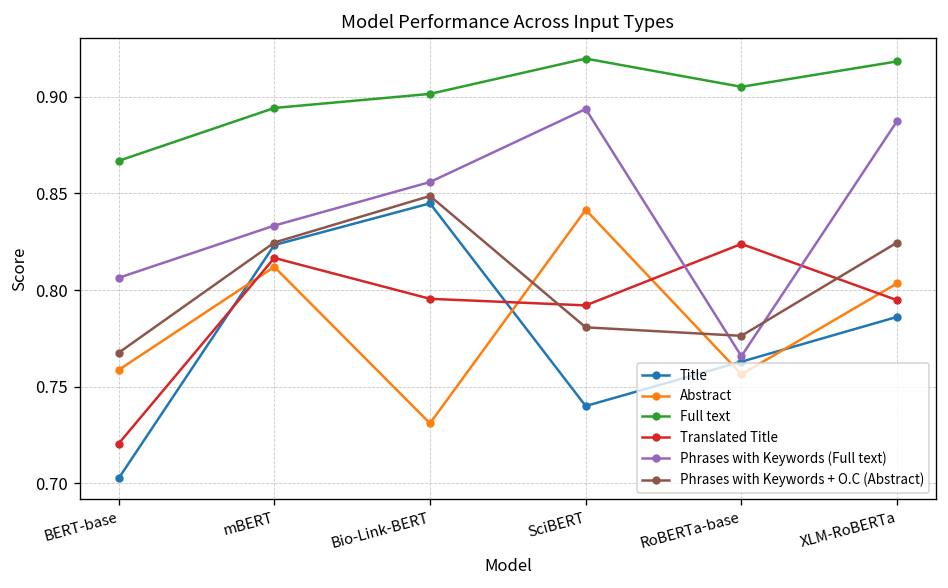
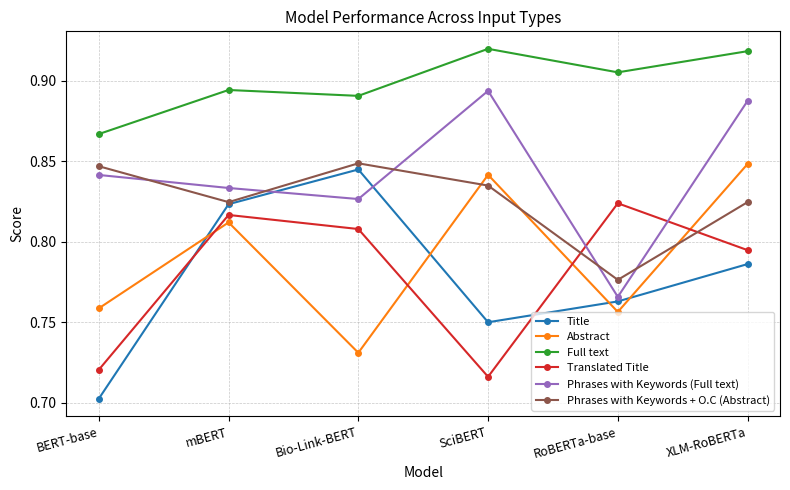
  {
    "Title": {
      "BERT-base": 0.703,
      "Bio-Link-BERT": 0.845,
-     "SciBERT": 0.74,
+     "SciBERT": 0.75,
      "RoBERTa-base": 0.763,
      "XLM-RoBERTa": 0.786
    },
    "Abstract": {
      "BERT-base": 0.759,
      "mBERT": 0.812,
      "Bio-Link-BERT": 0.731,
      "SciBERT": 0.842,
      "RoBERTa-base": 0.756,
-     "XLM-RoBERTa": 0.803
+     "XLM-RoBERTa": 0.848
    },
    "Full text": {
      "BERT-base": 0.867,
      "mBERT": 0.894,
-     "Bio-Link-BERT": 0.901,
+     "Bio-Link-BERT": 0.891,
      "SciBERT": 0.920,
      "RoBERTa-base": 0.905,
      "XLM-RoBERTa": 0.918
    },
    "Translated Title": {
      "BERT-base": 0.721,
      "mBERT": 0.817,
-     "Bio-Link-BERT": 0.795,
-     "SciBERT": 0.792,
+     "Bio-Link-BERT": 0.808,
+     "SciBERT": 0.716,
      "RoBERTa-base": 0.824,
      "XLM-RoBERTa": 0.795
    },
    "Phrases with Keywords (Full text)": {
-     "BERT-base": 0.806,
+     "BERT-base": 0.841,
      "mBERT": 0.833,
-     "Bio-Link-BERT": 0.856,
+     "Bio-Link-BERT": 0.826,
      "SciBERT": 0.894,
      "RoBERTa-base": 0.766,
      "XLM-RoBERTa": 0.887
    },
    "Phrases with Keywords + O.C (Abstract)": {
-     "BERT-base": 0.768,
+     "BERT-base": 0.847,
      "Bio-Link-BERT": 0.849,
-     "SciBERT": 0.781,
+     "SciBERT": 0.835,
      "RoBERTa-base": 0.776,
      "XLM-RoBERTa": 0.825
    }
  }
